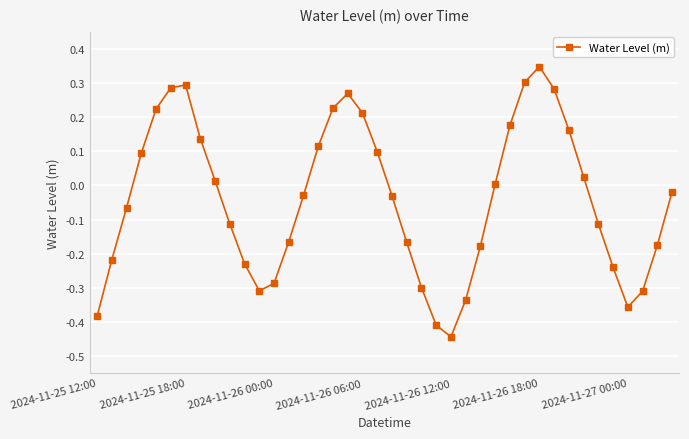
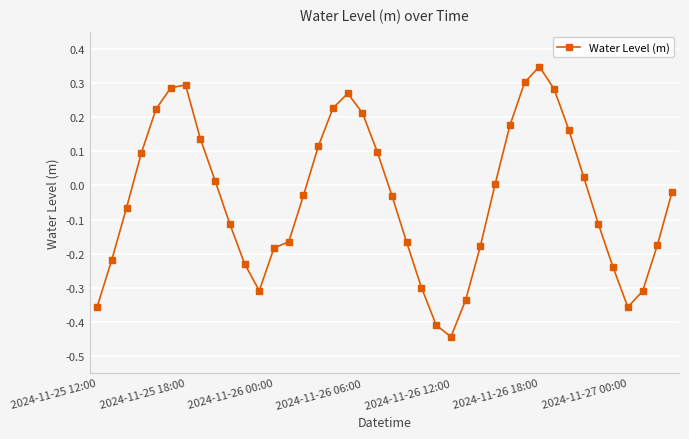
  {
-   "2024-11-25 12:00": -0.38,
+   "2024-11-25 12:00": -0.36,
    "2024-11-25 18:00": 0.29,
-   "2024-11-26 00:00": -0.29,
+   "2024-11-26 00:00": -0.18,
    "2024-11-26 06:00": 0.21,
    "2024-11-26 12:00": -0.44,
    "2024-11-26 18:00": 0.35,
    "2024-11-27 00:00": -0.36
  }
